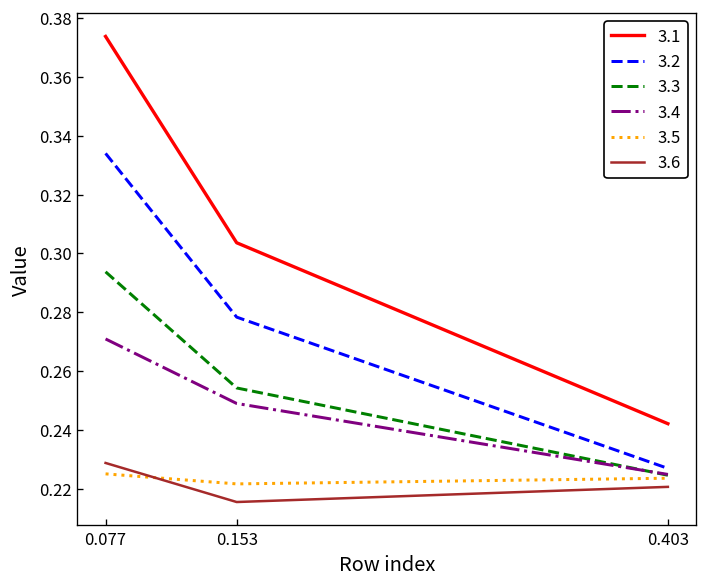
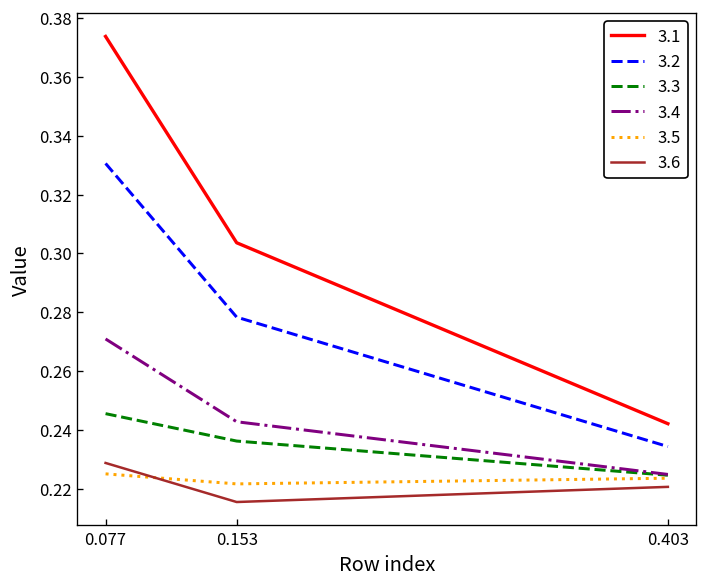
  {
    "3.1": {
      "0.077": 0.374,
      "0.153": 0.304,
      "0.403": 0.242
    },
    "3.2": {
-     "0.077": 0.334,
+     "0.077": 0.331,
      "0.153": 0.278,
-     "0.403": 0.227
+     "0.403": 0.234
    },
    "3.3": {
-     "0.077": 0.294,
-     "0.153": 0.254
+     "0.077": 0.246,
+     "0.153": 0.236
    },
    "3.4": {
      "0.077": 0.271,
-     "0.153": 0.249
+     "0.153": 0.243
    },
    "3.5": {
      "0.077": 0.225,
      "0.153": 0.222
    },
    "3.6": {
      "0.077": 0.229,
      "0.153": 0.216,
      "0.403": 0.221
    }
  }
